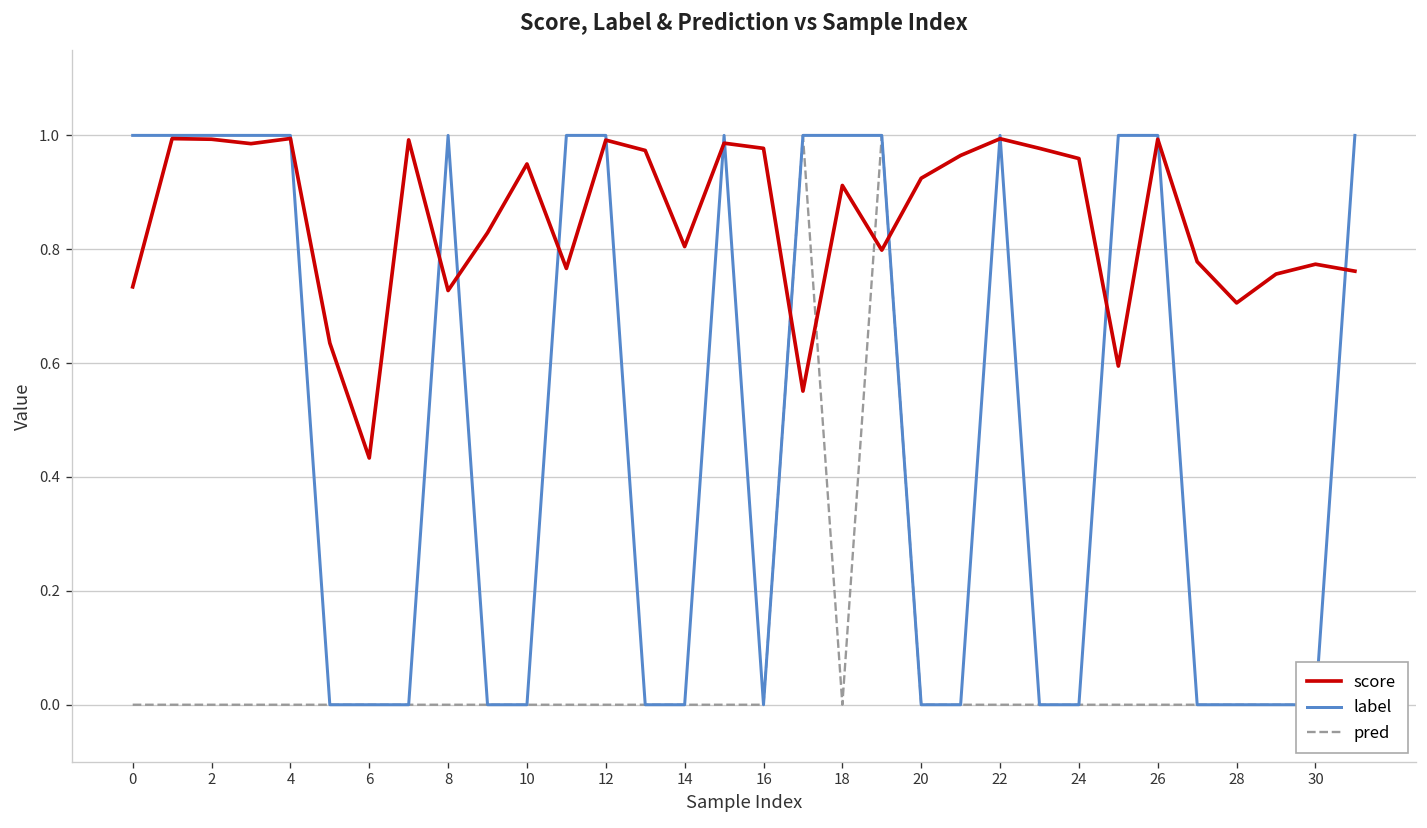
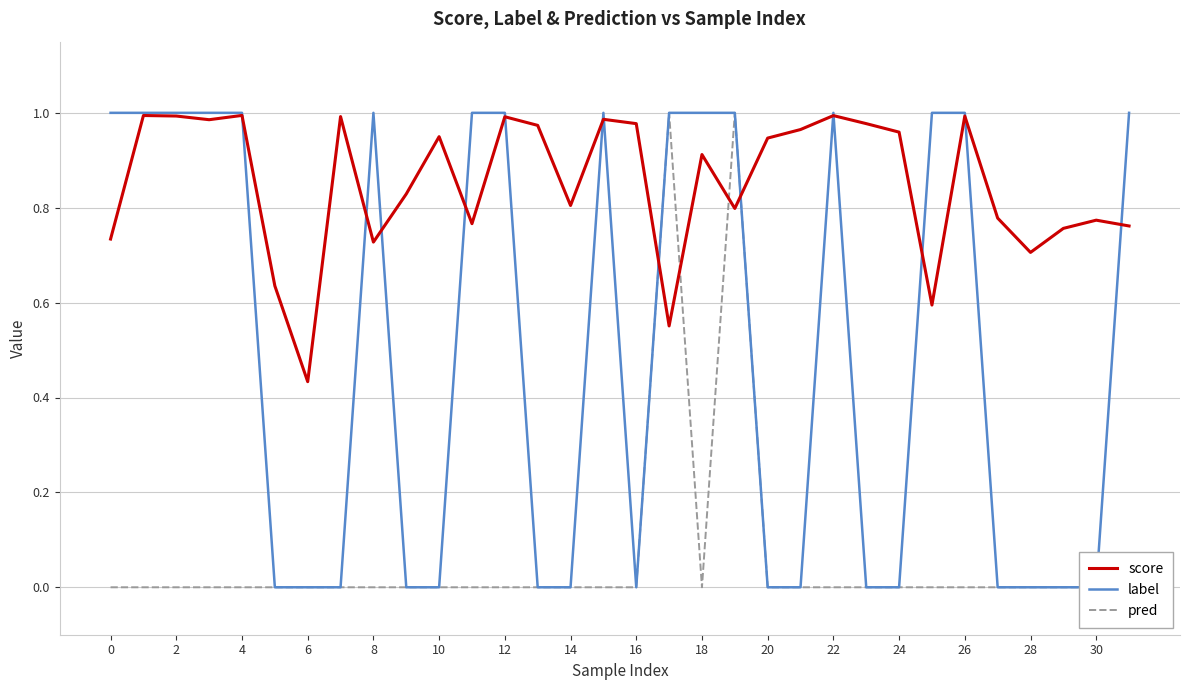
  {
    "score": {
      "0": 0.73,
      "2": 0.99,
      "4": 0.99,
      "6": 0.43,
      "8": 0.73,
      "10": 0.95,
      "12": 0.99,
      "14": 0.80,
      "16": 0.98,
      "18": 0.91,
-     "20": 0.92,
+     "20": 0.95,
      "22": 0.99,
      "24": 0.96,
      "26": 0.99,
      "28": 0.71,
      "30": 0.77
    },
    "label": {
      "0": 1.00,
      "2": 1.00,
      "4": 1.00,
      "8": 1.00,
      "12": 1.00,
      "18": 1.00,
      "22": 1.00,
      "26": 1.00
    },
    "pred": {
      "0": 0.00,
      "2": 0.00,
      "4": 0.00,
      "8": 0.00,
      "12": 0.00,
      "18": 0.00,
      "22": 0.00,
      "26": 0.00
    }
  }
